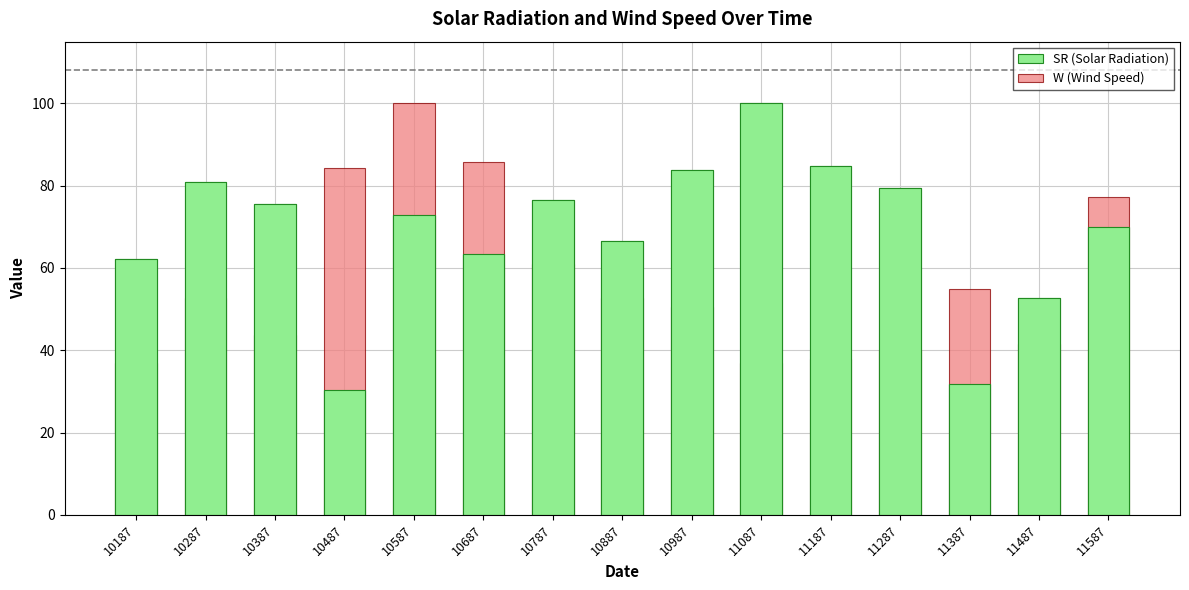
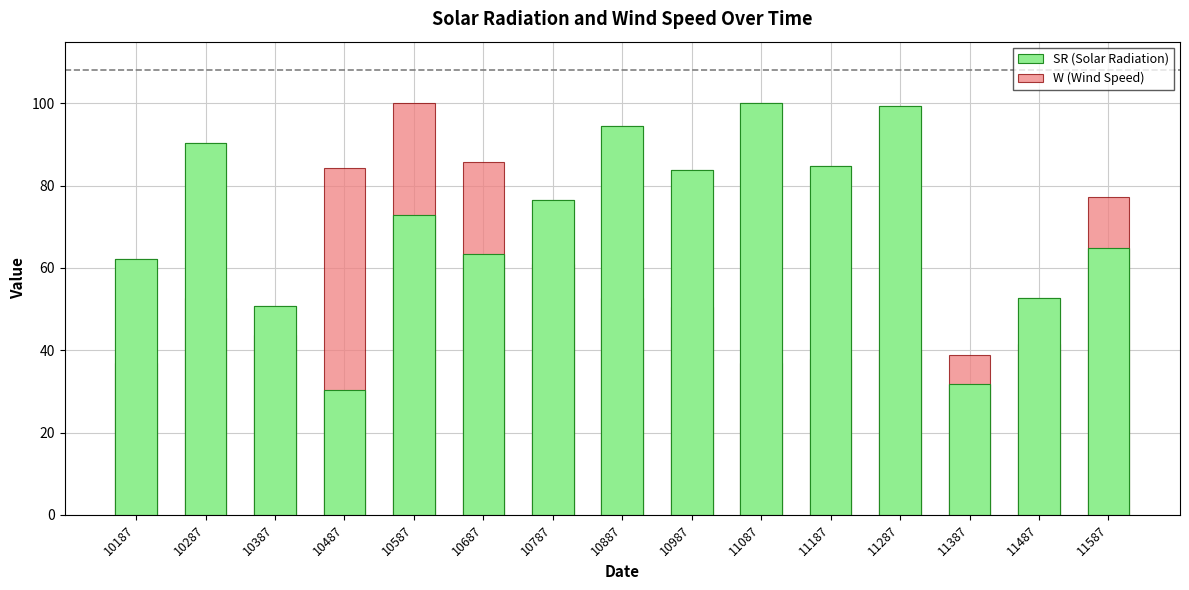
  {
    "SR (Solar Radiation)": {
      "10187": 62,
-     "10287": 81,
-     "10387": 75,
+     "10287": 90,
+     "10387": 51,
      "10787": 77,
-     "10887": 67,
+     "10887": 94,
      "10987": 84,
      "11087": 100,
      "11187": 85,
-     "11287": 79,
+     "11287": 99,
      "11487": 53,
-     "11587": 70
+     "11587": 65
    },
    "W (Wind Speed)": {
      "10487": 84,
      "10587": 100,
      "10687": 86,
-     "11387": 55,
+     "11387": 39,
      "11587": 77
    }
  }
